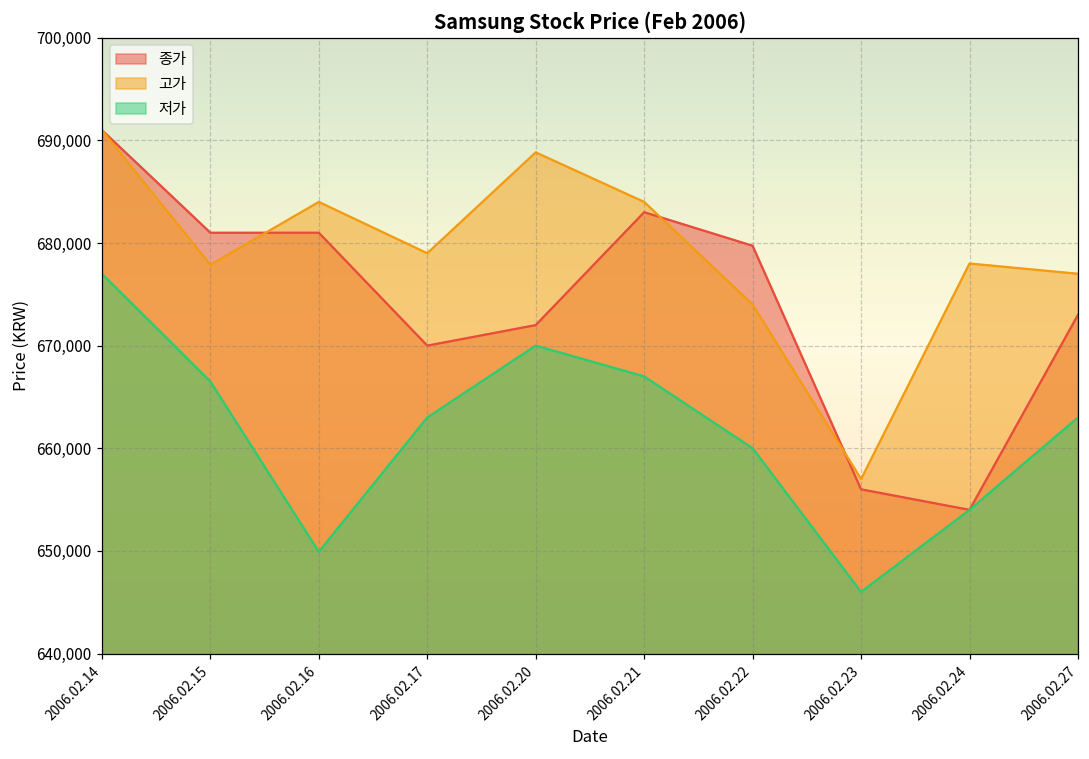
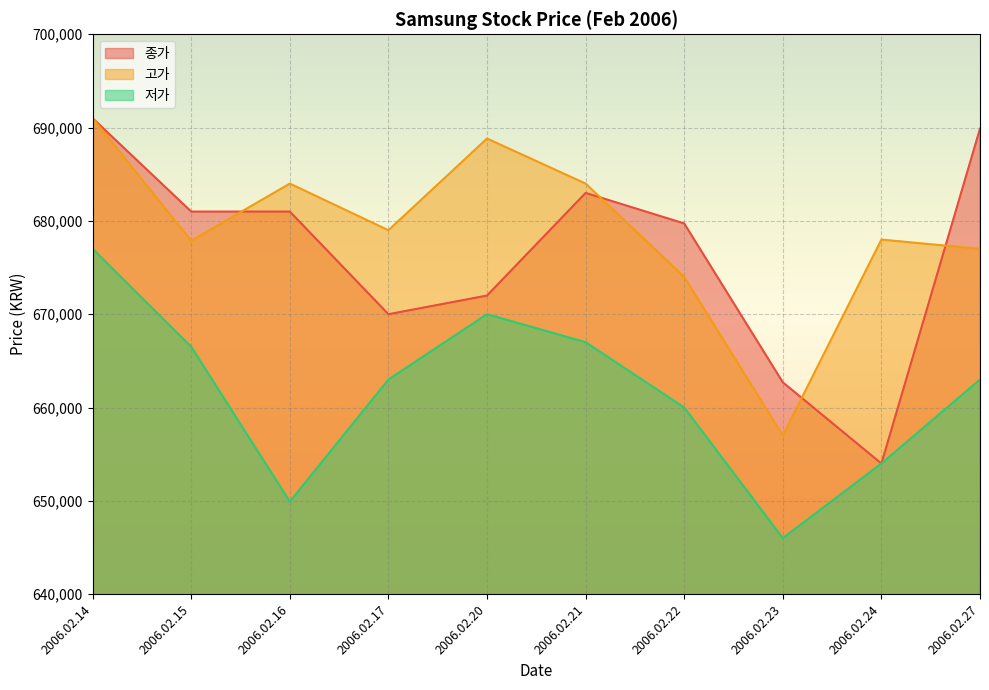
  {
    "종가": {
      "2006.02.15": "681,000",
      "2006.02.16": "681,000",
      "2006.02.17": "670,000",
      "2006.02.20": "672,000",
      "2006.02.21": "683,000",
      "2006.02.22": "680,000",
-     "2006.02.23": "656,000",
-     "2006.02.27": "673,000"
+     "2006.02.23": "663,000",
+     "2006.02.27": "690,000"
    },
    "고가": {
      "2006.02.15": "678,000",
      "2006.02.16": "684,000",
      "2006.02.17": "679,000",
      "2006.02.20": "689,000",
      "2006.02.21": "684,000",
      "2006.02.22": "674,000",
      "2006.02.23": "657,000",
      "2006.02.24": "678,000",
      "2006.02.27": "677,000"
    },
    "저가": {
      "2006.02.14": "677,000",
      "2006.02.15": "667,000",
      "2006.02.16": "650,000",
      "2006.02.17": "663,000",
      "2006.02.20": "670,000",
      "2006.02.21": "667,000",
      "2006.02.22": "660,000",
      "2006.02.23": "646,000",
      "2006.02.27": "663,000"
    }
  }
